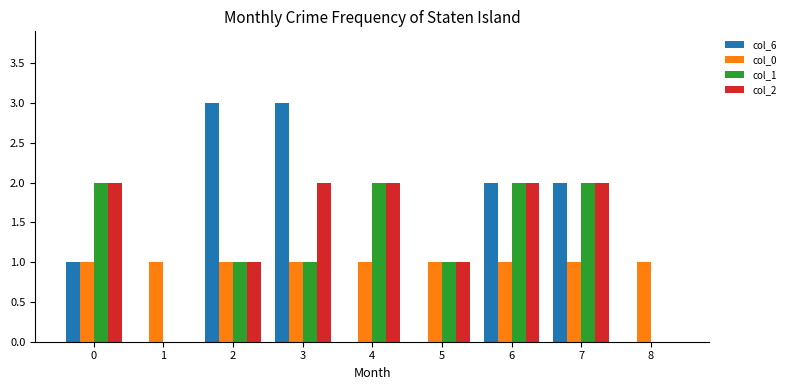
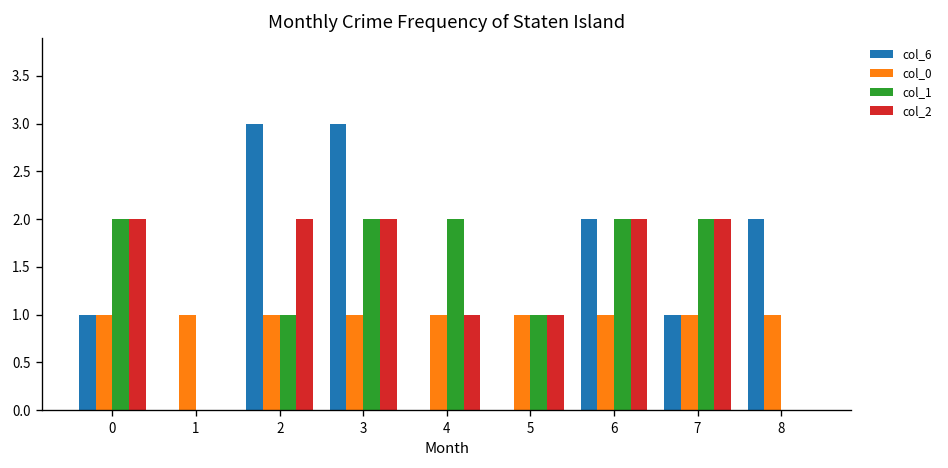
  {
    "col_6": {
      "0": 1,
      "1": 0,
      "2": 3,
      "3": 3,
      "4": 0,
      "5": 0,
      "6": 2,
-     "7": 2,
-     "8": 0
+     "7": 1,
+     "8": 2
    },
    "col_0": {
      "0": 1,
      "1": 1,
      "2": 1,
      "3": 1,
      "4": 1,
      "5": 1,
      "6": 1,
      "7": 1,
      "8": 1
    },
    "col_1": {
      "0": 2,
      "1": 0,
      "2": 1,
-     "3": 1,
+     "3": 2,
      "4": 2,
      "5": 1,
      "6": 2,
      "7": 2,
      "8": 0
    },
    "col_2": {
      "0": 2,
      "1": 0,
-     "2": 1,
+     "2": 2,
      "3": 2,
-     "4": 2,
+     "4": 1,
      "5": 1,
      "6": 2,
      "7": 2,
      "8": 0
    }
  }
